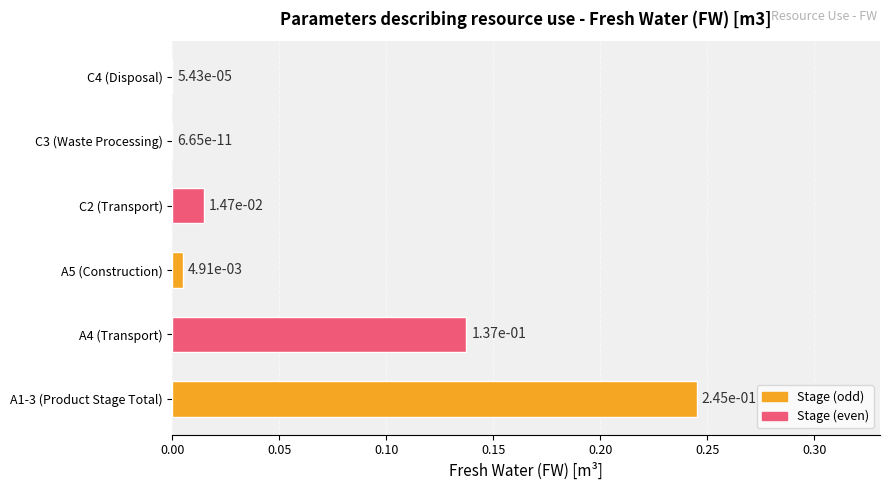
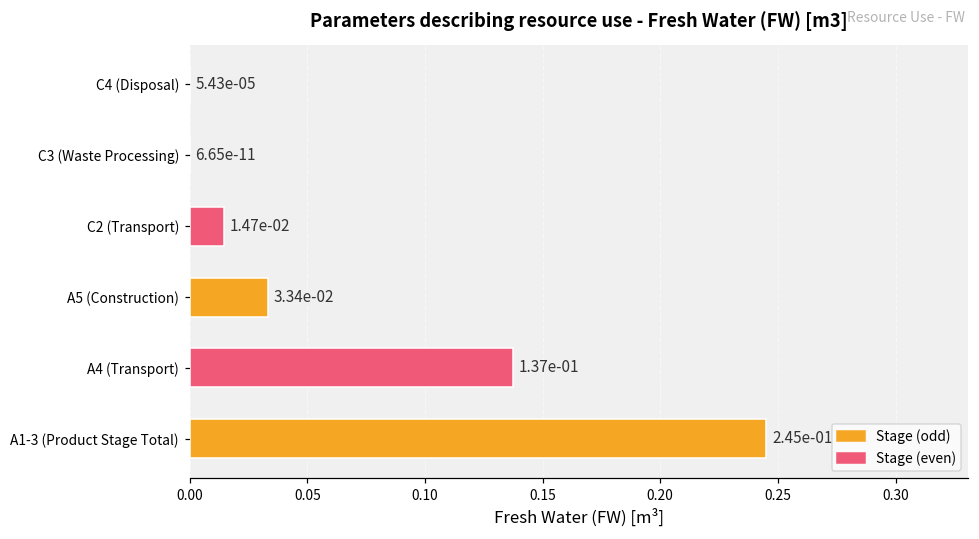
  {
    "C4 (Disposal)": "5.43e-05",
    "C3 (Waste Processing)": "6.65e-11",
    "C2 (Transport)": "1.47e-02",
-   "A5 (Construction)": "4.91e-03",
+   "A5 (Construction)": "3.34e-02",
    "A4 (Transport)": "1.37e-01"
  }
